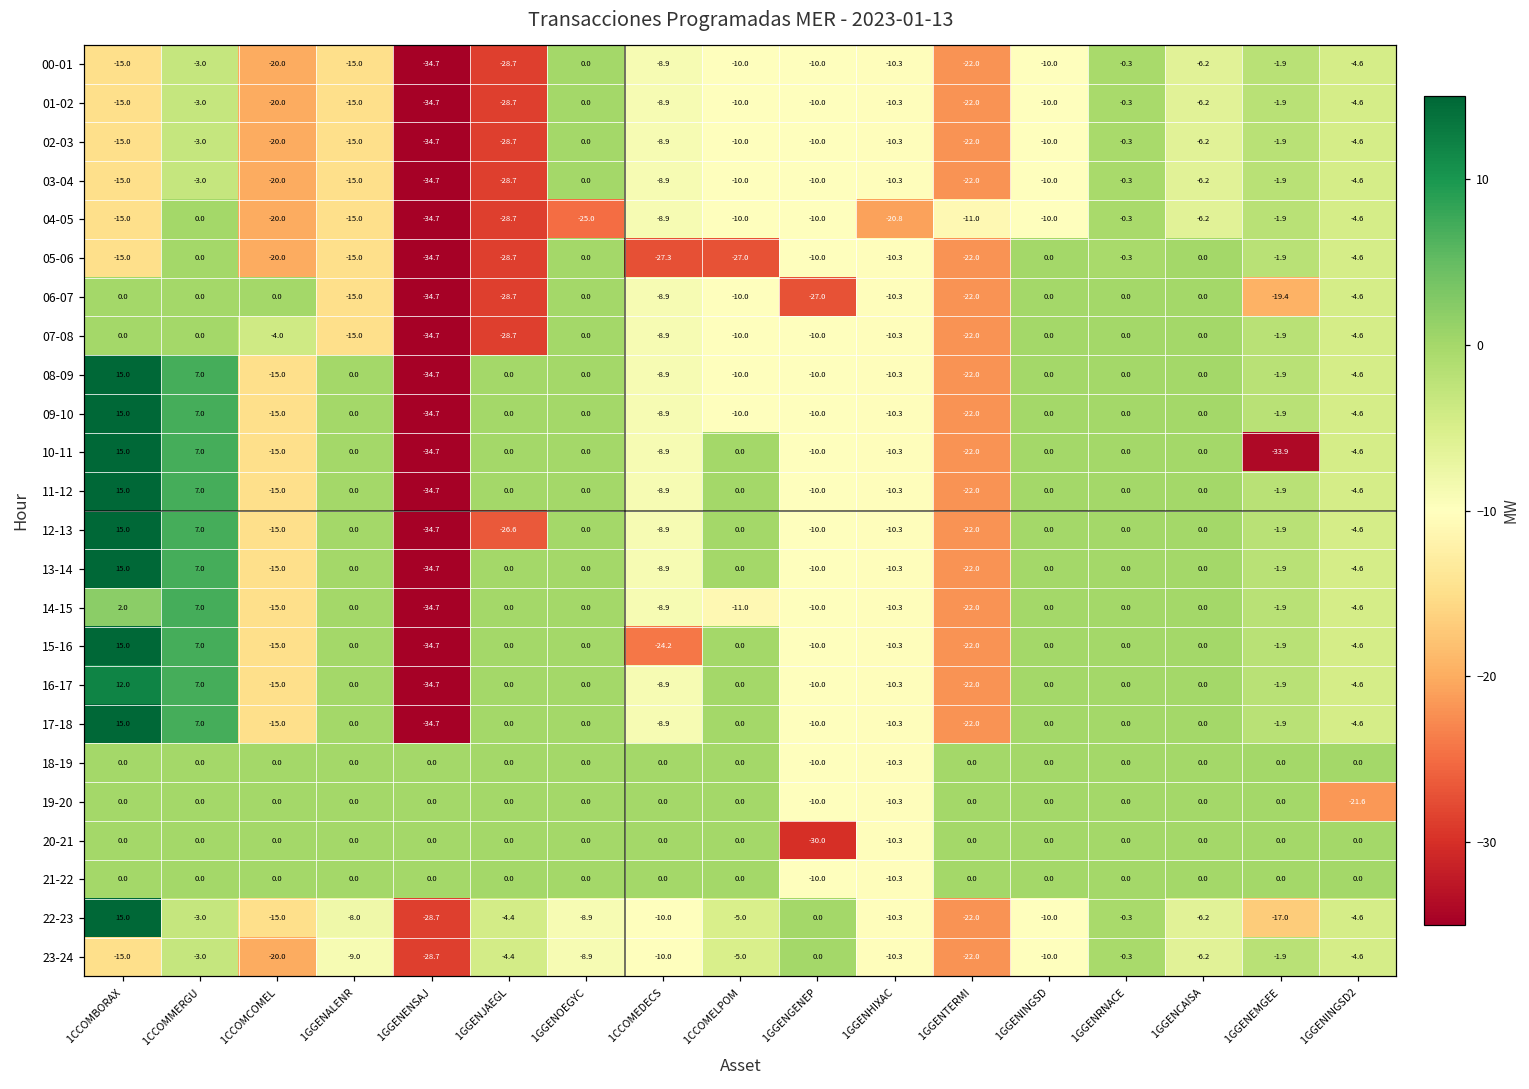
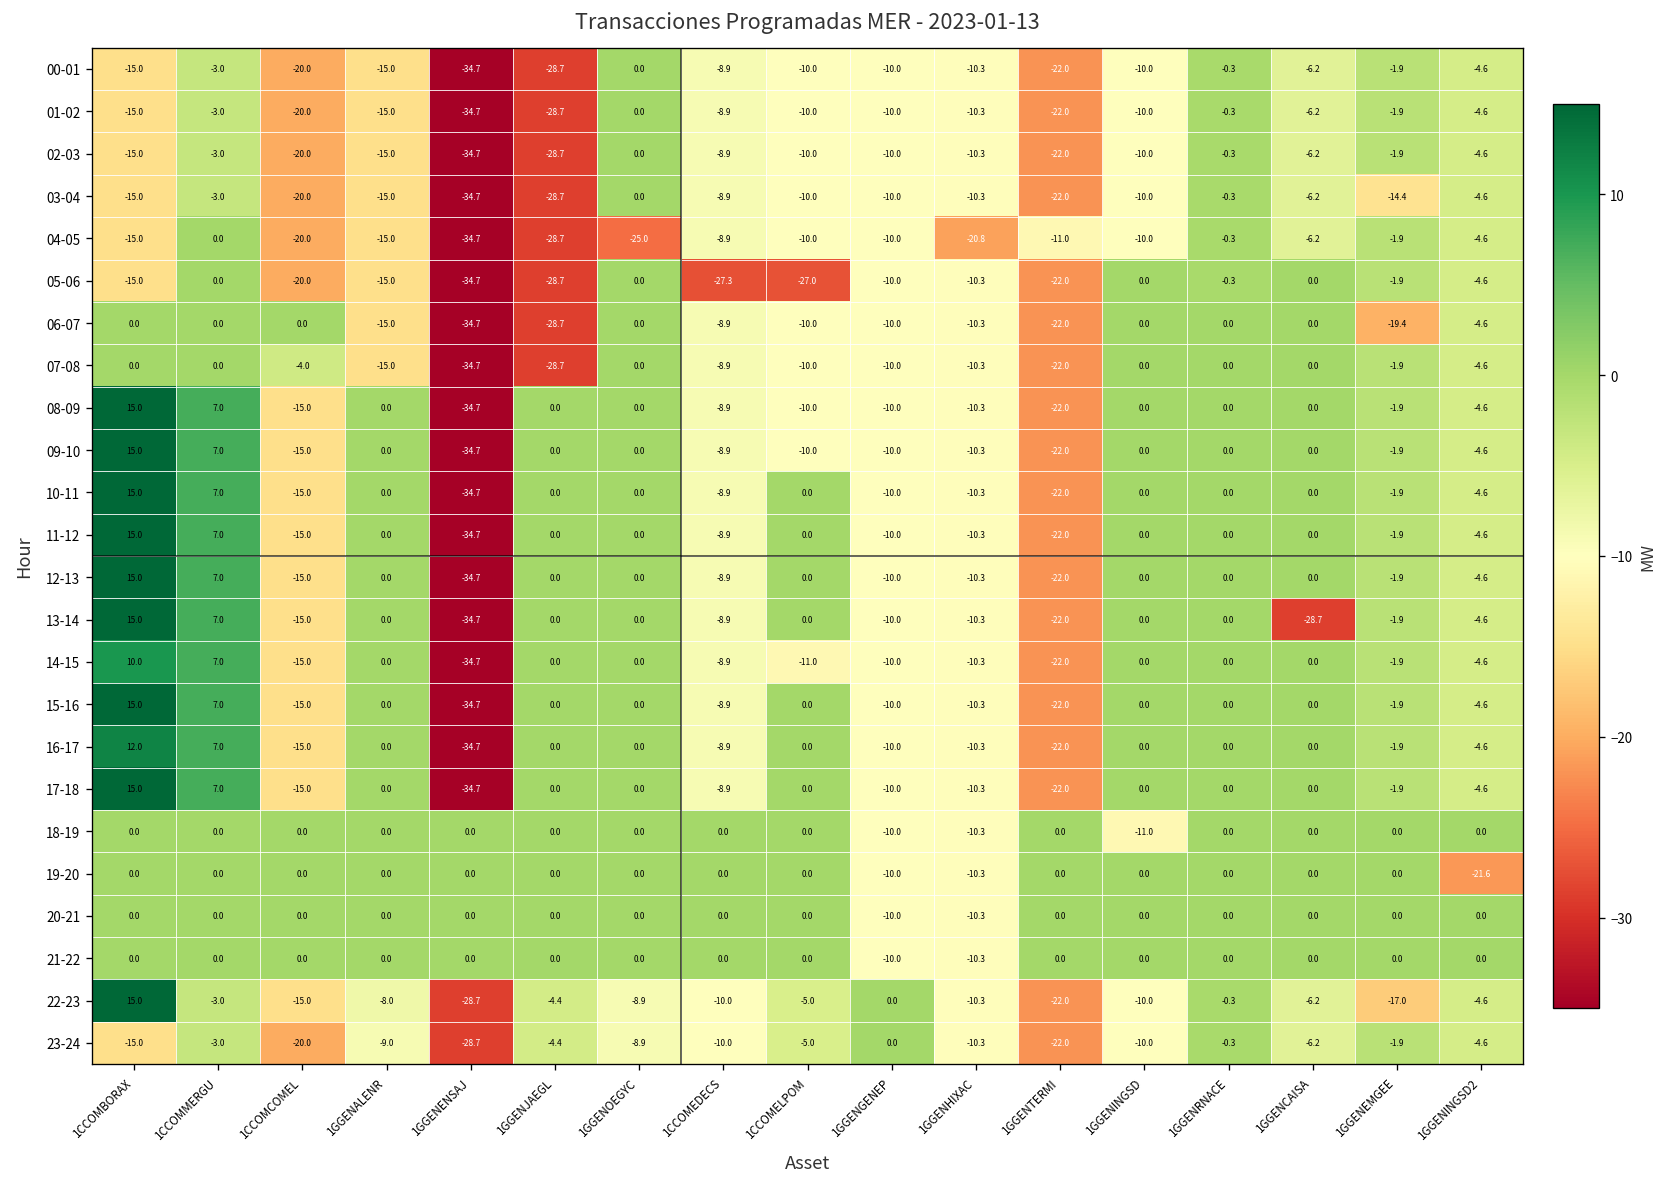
  {
    "03-04": {
      "1CCOMBORAX": -15.0,
      "1CCOMMERGU": -3.0,
      "1CCOMCOMEL": -20.0,
      "1GGENALENR": -15.0,
      "1GGENENSAJ": -34.7,
      "1GGENJAEGL": -28.7,
      "1GGENOEGYC": 0.0,
      "1CCOMEDECS": -8.9,
      "1CCOMELPOM": -10.0,
      "1GGENGENEP": -10.0,
      "1GGENHIXAC": -10.3,
      "1GGENTERMI": -22.0,
      "1GGENINGSD": -10.0,
      "1GGENRNACE": -0.3,
      "1GGENCAISA": -6.2,
-     "1GGENEMGEE": -1.9,
+     "1GGENEMGEE": -14.4,
      "1GGENINGSD2": -4.6
    },
    "06-07": {
      "1CCOMBORAX": 0.0,
      "1CCOMMERGU": 0.0,
      "1CCOMCOMEL": 0.0,
      "1GGENALENR": -15.0,
      "1GGENENSAJ": -34.7,
      "1GGENJAEGL": -28.7,
      "1GGENOEGYC": 0.0,
      "1CCOMEDECS": -8.9,
      "1CCOMELPOM": -10.0,
-     "1GGENGENEP": -27.0,
+     "1GGENGENEP": -10.0,
      "1GGENHIXAC": -10.3,
      "1GGENTERMI": -22.0,
      "1GGENINGSD": 0.0,
      "1GGENRNACE": 0.0,
      "1GGENCAISA": 0.0,
      "1GGENEMGEE": -19.4,
      "1GGENINGSD2": -4.6
    },
    "10-11": {
      "1CCOMBORAX": 15.0,
      "1CCOMMERGU": 7.0,
      "1CCOMCOMEL": -15.0,
      "1GGENALENR": 0.0,
      "1GGENENSAJ": -34.7,
      "1GGENJAEGL": 0.0,
      "1GGENOEGYC": 0.0,
      "1CCOMEDECS": -8.9,
      "1CCOMELPOM": 0.0,
      "1GGENGENEP": -10.0,
      "1GGENHIXAC": -10.3,
      "1GGENTERMI": -22.0,
      "1GGENINGSD": 0.0,
      "1GGENRNACE": 0.0,
      "1GGENCAISA": 0.0,
-     "1GGENEMGEE": -33.9,
+     "1GGENEMGEE": -1.9,
      "1GGENINGSD2": -4.6
    },
    "12-13": {
      "1CCOMBORAX": 15.0,
      "1CCOMMERGU": 7.0,
      "1CCOMCOMEL": -15.0,
      "1GGENALENR": 0.0,
      "1GGENENSAJ": -34.7,
-     "1GGENJAEGL": -26.6,
+     "1GGENJAEGL": 0.0,
      "1GGENOEGYC": 0.0,
      "1CCOMEDECS": -8.9,
      "1CCOMELPOM": 0.0,
      "1GGENGENEP": -10.0,
      "1GGENHIXAC": -10.3,
      "1GGENTERMI": -22.0,
      "1GGENINGSD": 0.0,
      "1GGENRNACE": 0.0,
      "1GGENCAISA": 0.0,
      "1GGENEMGEE": -1.9,
      "1GGENINGSD2": -4.6
    },
    "13-14": {
      "1CCOMBORAX": 15.0,
      "1CCOMMERGU": 7.0,
      "1CCOMCOMEL": -15.0,
      "1GGENALENR": 0.0,
      "1GGENENSAJ": -34.7,
      "1GGENJAEGL": 0.0,
      "1GGENOEGYC": 0.0,
      "1CCOMEDECS": -8.9,
      "1CCOMELPOM": 0.0,
      "1GGENGENEP": -10.0,
      "1GGENHIXAC": -10.3,
      "1GGENTERMI": -22.0,
      "1GGENINGSD": 0.0,
      "1GGENRNACE": 0.0,
-     "1GGENCAISA": 0.0,
+     "1GGENCAISA": -28.7,
      "1GGENEMGEE": -1.9,
      "1GGENINGSD2": -4.6
    },
    "14-15": {
-     "1CCOMBORAX": 2.0,
+     "1CCOMBORAX": 10.0,
      "1CCOMMERGU": 7.0,
      "1CCOMCOMEL": -15.0,
      "1GGENALENR": 0.0,
      "1GGENENSAJ": -34.7,
      "1GGENJAEGL": 0.0,
      "1GGENOEGYC": 0.0,
      "1CCOMEDECS": -8.9,
      "1CCOMELPOM": -11.0,
      "1GGENGENEP": -10.0,
      "1GGENHIXAC": -10.3,
      "1GGENTERMI": -22.0,
      "1GGENINGSD": 0.0,
      "1GGENRNACE": 0.0,
      "1GGENCAISA": 0.0,
      "1GGENEMGEE": -1.9,
      "1GGENINGSD2": -4.6
    },
    "15-16": {
      "1CCOMBORAX": 15.0,
      "1CCOMMERGU": 7.0,
      "1CCOMCOMEL": -15.0,
      "1GGENALENR": 0.0,
      "1GGENENSAJ": -34.7,
      "1GGENJAEGL": 0.0,
      "1GGENOEGYC": 0.0,
-     "1CCOMEDECS": -24.2,
+     "1CCOMEDECS": -8.9,
      "1CCOMELPOM": 0.0,
      "1GGENGENEP": -10.0,
      "1GGENHIXAC": -10.3,
      "1GGENTERMI": -22.0,
      "1GGENINGSD": 0.0,
      "1GGENRNACE": 0.0,
      "1GGENCAISA": 0.0,
      "1GGENEMGEE": -1.9,
      "1GGENINGSD2": -4.6
    },
    "18-19": {
      "1CCOMBORAX": 0.0,
      "1CCOMMERGU": 0.0,
      "1CCOMCOMEL": 0.0,
      "1GGENALENR": 0.0,
      "1GGENENSAJ": 0.0,
      "1GGENJAEGL": 0.0,
      "1GGENOEGYC": 0.0,
      "1CCOMEDECS": 0.0,
      "1CCOMELPOM": 0.0,
      "1GGENGENEP": -10.0,
      "1GGENHIXAC": -10.3,
      "1GGENTERMI": 0.0,
-     "1GGENINGSD": 0.0,
+     "1GGENINGSD": -11.0,
      "1GGENRNACE": 0.0,
      "1GGENCAISA": 0.0,
      "1GGENEMGEE": 0.0,
      "1GGENINGSD2": 0.0
    },
    "20-21": {
      "1CCOMBORAX": 0.0,
      "1CCOMMERGU": 0.0,
      "1CCOMCOMEL": 0.0,
      "1GGENALENR": 0.0,
      "1GGENENSAJ": 0.0,
      "1GGENJAEGL": 0.0,
      "1GGENOEGYC": 0.0,
      "1CCOMEDECS": 0.0,
      "1CCOMELPOM": 0.0,
-     "1GGENGENEP": -30.0,
+     "1GGENGENEP": -10.0,
      "1GGENHIXAC": -10.3,
      "1GGENTERMI": 0.0,
      "1GGENINGSD": 0.0,
      "1GGENRNACE": 0.0,
      "1GGENCAISA": 0.0,
      "1GGENEMGEE": 0.0,
      "1GGENINGSD2": 0.0
    }
  }
